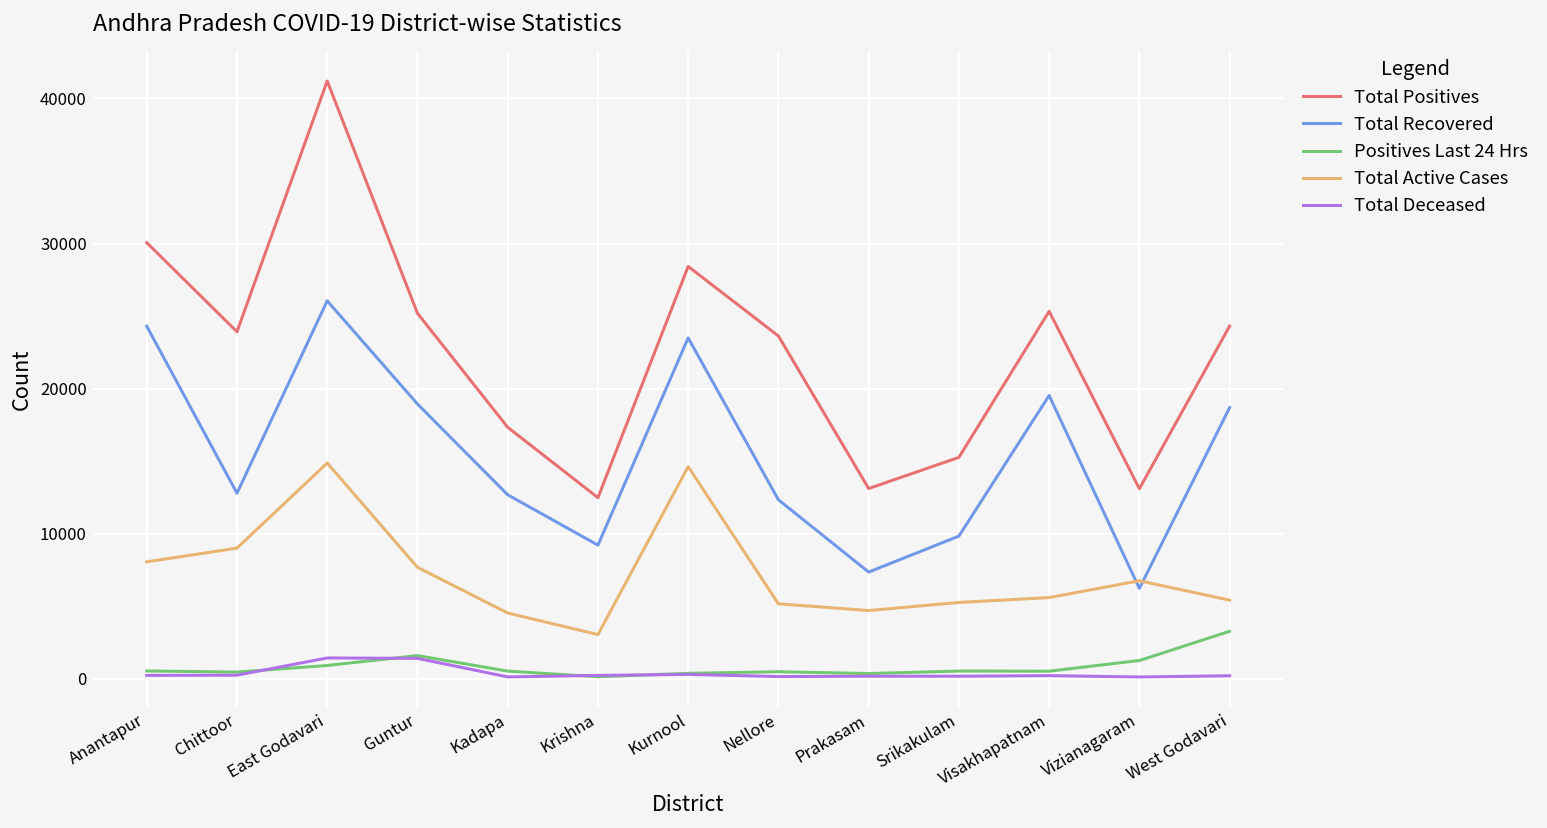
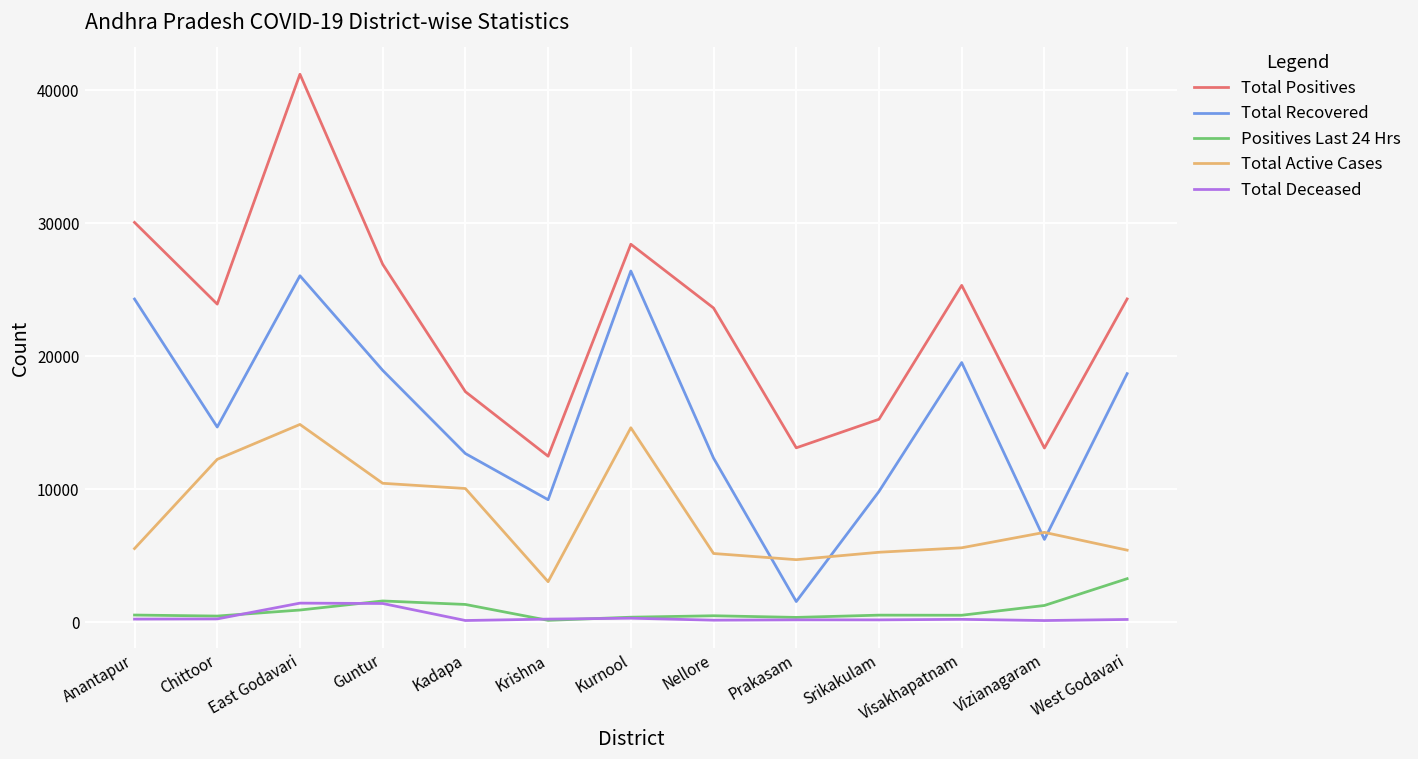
  {
    "Total Positives": {
      "Anantapur": 30100,
      "Chittoor": 23900,
      "East Godavari": 41200,
-     "Guntur": 25200,
+     "Guntur": 26900,
      "Kadapa": 17300,
      "Krishna": 12500,
      "Kurnool": 28400,
      "Nellore": 23600,
      "Prakasam": 13100,
      "Srikakulam": 15300,
      "Visakhapatnam": 25300,
      "Vizianagaram": 13100,
      "West Godavari": 24300
    },
    "Total Recovered": {
      "Anantapur": 24300,
-     "Chittoor": 12800,
+     "Chittoor": 14700,
      "East Godavari": 26000,
      "Guntur": 18900,
      "Kadapa": 12700,
      "Krishna": 9200,
-     "Kurnool": 23500,
+     "Kurnool": 26400,
      "Nellore": 12300,
-     "Prakasam": 7400,
+     "Prakasam": 1500,
      "Srikakulam": 9800,
      "Visakhapatnam": 19500,
      "Vizianagaram": 6200,
      "West Godavari": 18700
    },
    "Positives Last 24 Hrs": {
      "Anantapur": 500,
      "Chittoor": 500,
      "East Godavari": 900,
-     "Kadapa": 500,
+     "Kadapa": 1300,
      "Nellore": 500,
      "Srikakulam": 500,
      "Visakhapatnam": 500,
      "Vizianagaram": 1300,
      "West Godavari": 3300
    },
    "Total Active Cases": {
-     "Anantapur": 8100,
-     "Chittoor": 9000,
+     "Anantapur": 5500,
+     "Chittoor": 12200,
      "East Godavari": 14900,
-     "Guntur": 7700,
-     "Kadapa": 4500,
+     "Guntur": 10400,
+     "Kadapa": 10000,
      "Krishna": 3000,
      "Kurnool": 14600,
      "Nellore": 5200,
      "Prakasam": 4700,
      "Srikakulam": 5300,
      "Visakhapatnam": 5600,
      "Vizianagaram": 6800,
      "West Godavari": 5400
    },
    "Total Deceased": {
      "Anantapur": 200,
      "Chittoor": 200,
      "East Godavari": 1400,
      "Kadapa": 100,
      "Nellore": 100,
      "Srikakulam": 200,
      "Visakhapatnam": 200,
      "Vizianagaram": 100,
      "West Godavari": 200
    }
  }
